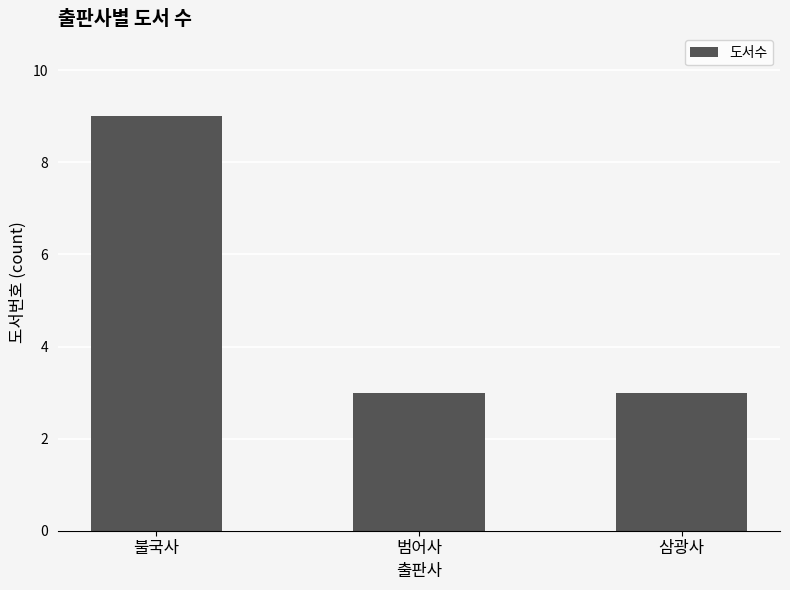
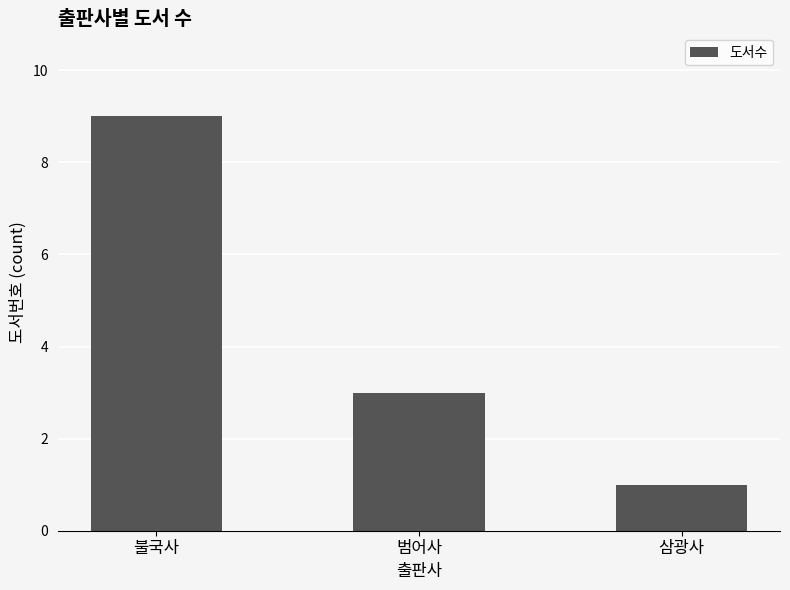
  {
    "불국사": 9,
    "범어사": 3,
-   "삼광사": 3
+   "삼광사": 1
  }
